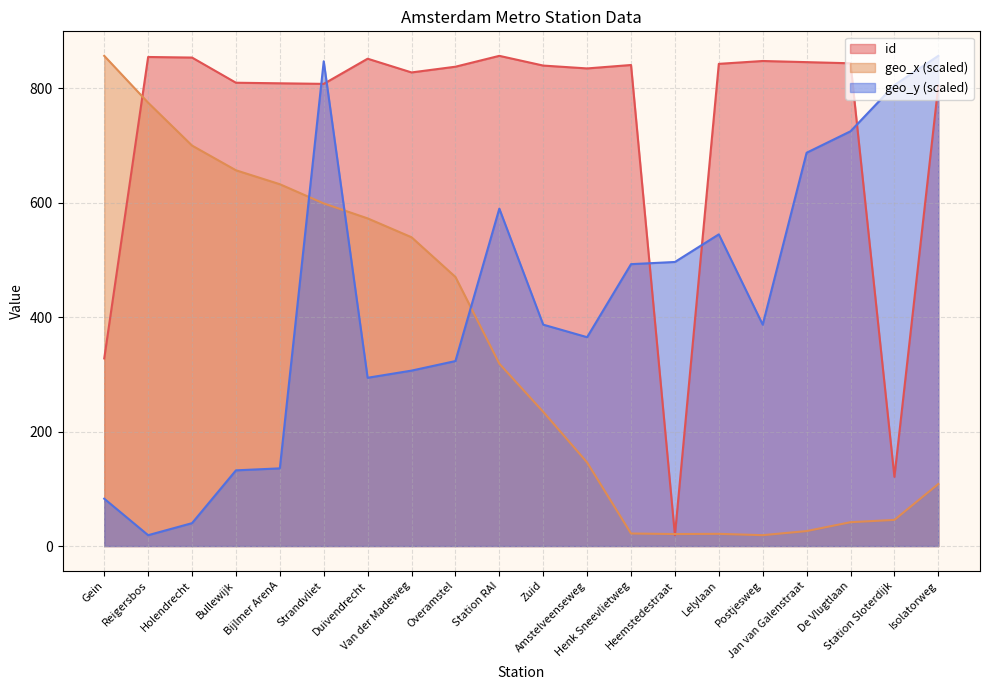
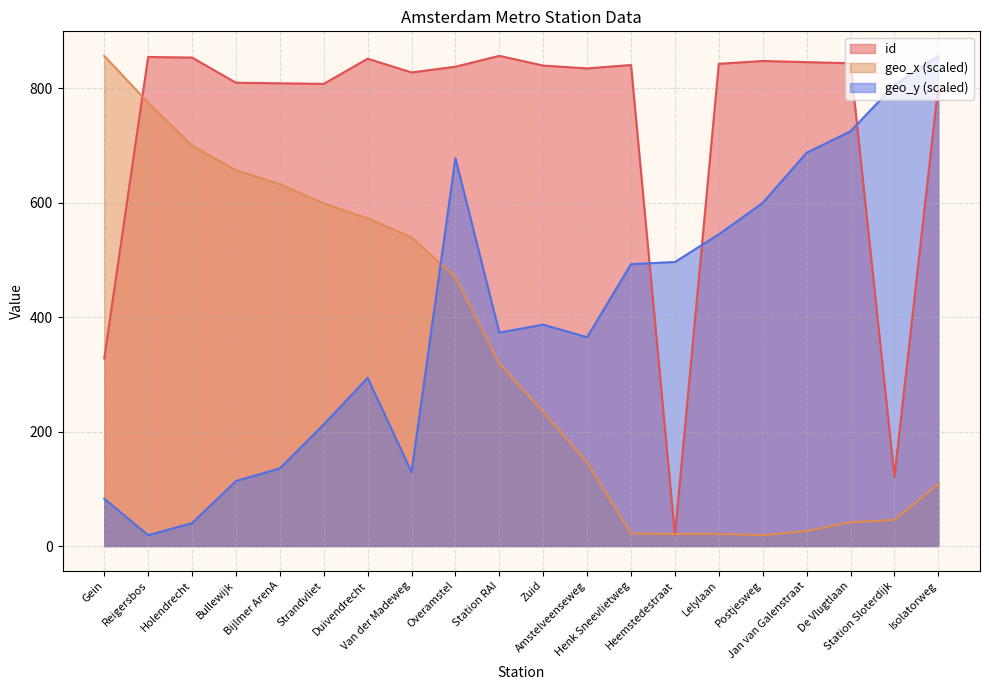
  {
    "geo_y (scaled)": {
      "Gein": 80,
      "Reigersbos": 20,
      "Holendrecht": 40,
-     "Bullewijk": 130,
+     "Bullewijk": 110,
      "Bijlmer ArenA": 140,
-     "Strandvliet": 850,
+     "Strandvliet": 210,
      "Duivendrecht": 290,
-     "Van der Madeweg": 310,
-     "Overamstel": 320,
-     "Station RAI": 590,
+     "Van der Madeweg": 130,
+     "Overamstel": 680,
+     "Station RAI": 370,
      "Zuid": 390,
      "Amstelveenseweg": 370,
      "Henk Sneevlietweg": 490,
      "Heemstedestraat": 500,
      "Lelylaan": 540,
-     "Postjesweg": 390,
+     "Postjesweg": 600,
      "Jan van Galenstraat": 690,
      "De Vlugtlaan": 730
    }
  }
